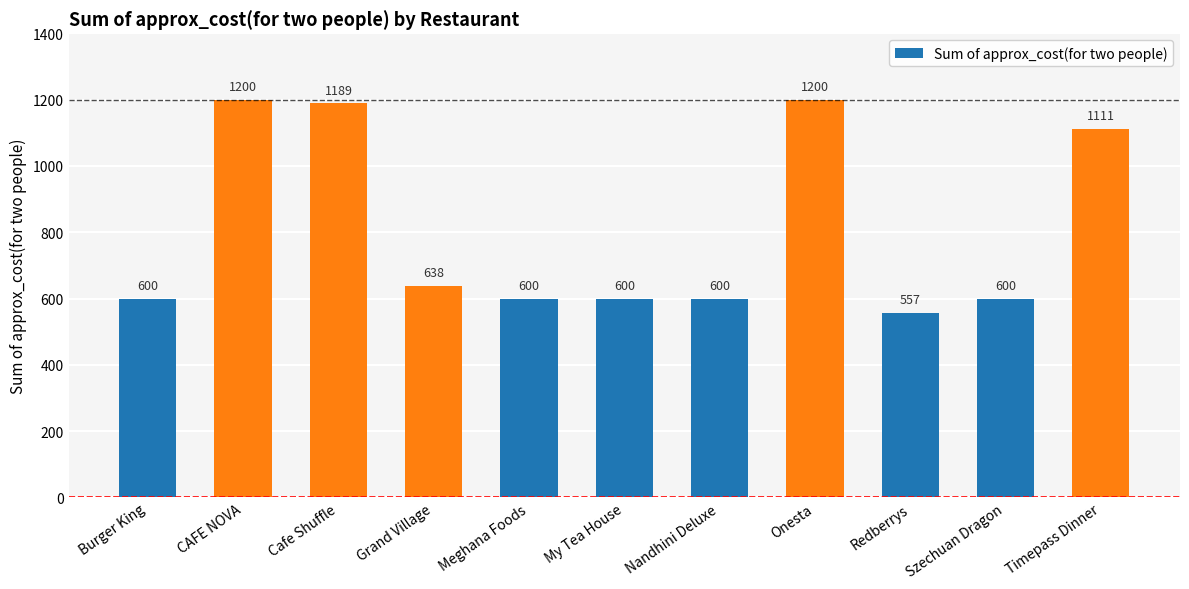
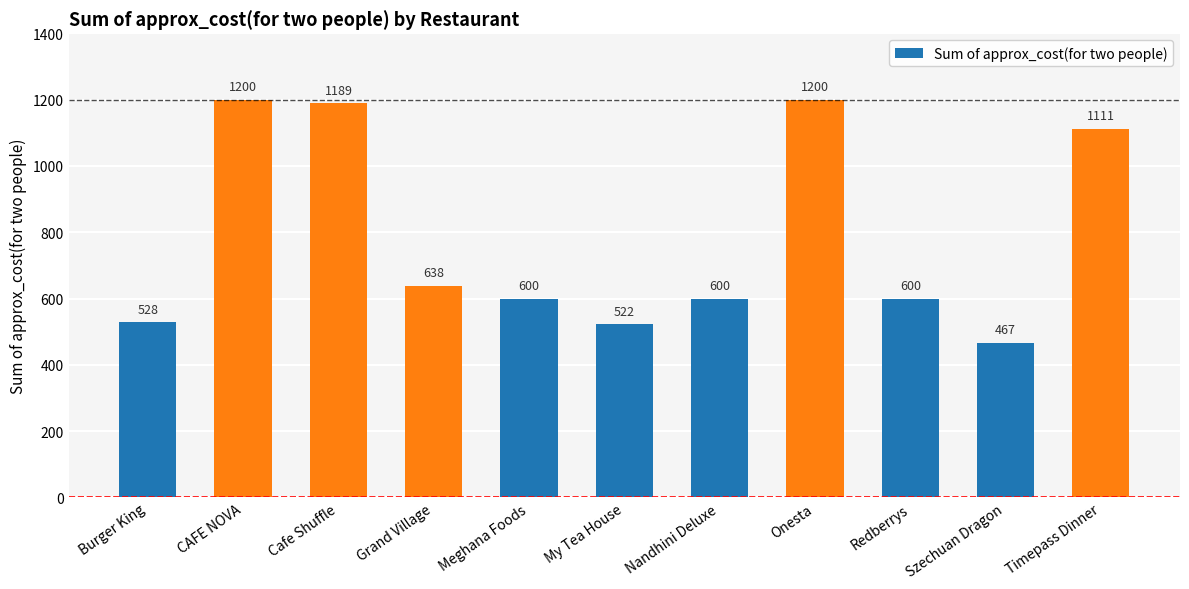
  {
-   "Burger King": 600,
+   "Burger King": 528,
    "CAFE NOVA": 1200,
    "Cafe Shuffle": 1189,
    "Grand Village": 638,
    "Meghana Foods": 600,
-   "My Tea House": 600,
+   "My Tea House": 522,
    "Nandhini Deluxe": 600,
    "Onesta": 1200,
-   "Redberrys": 557,
-   "Szechuan Dragon": 600,
+   "Redberrys": 600,
+   "Szechuan Dragon": 467,
    "Timepass Dinner": 1111
  }
